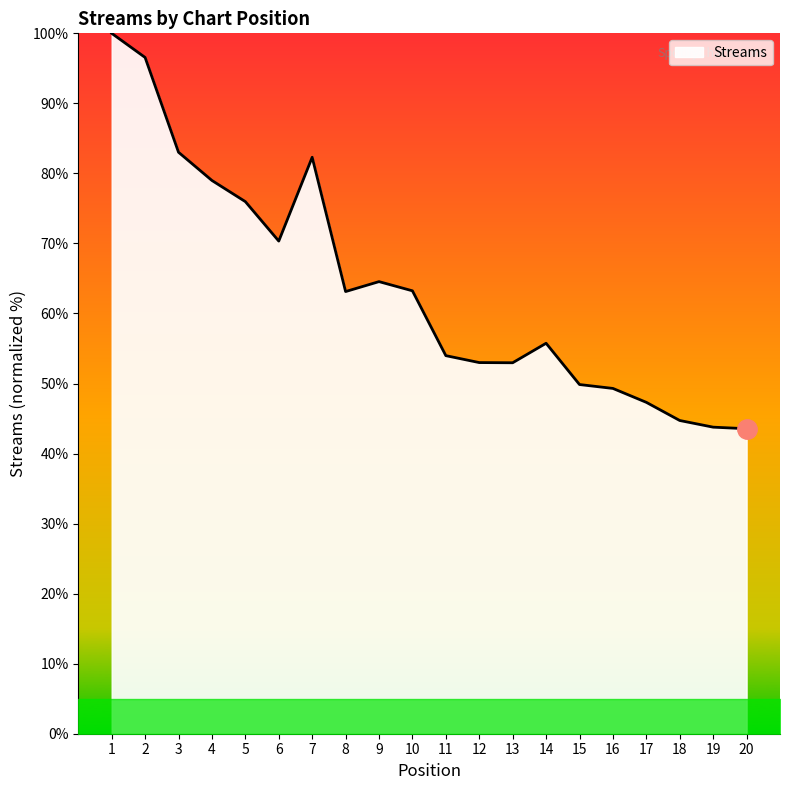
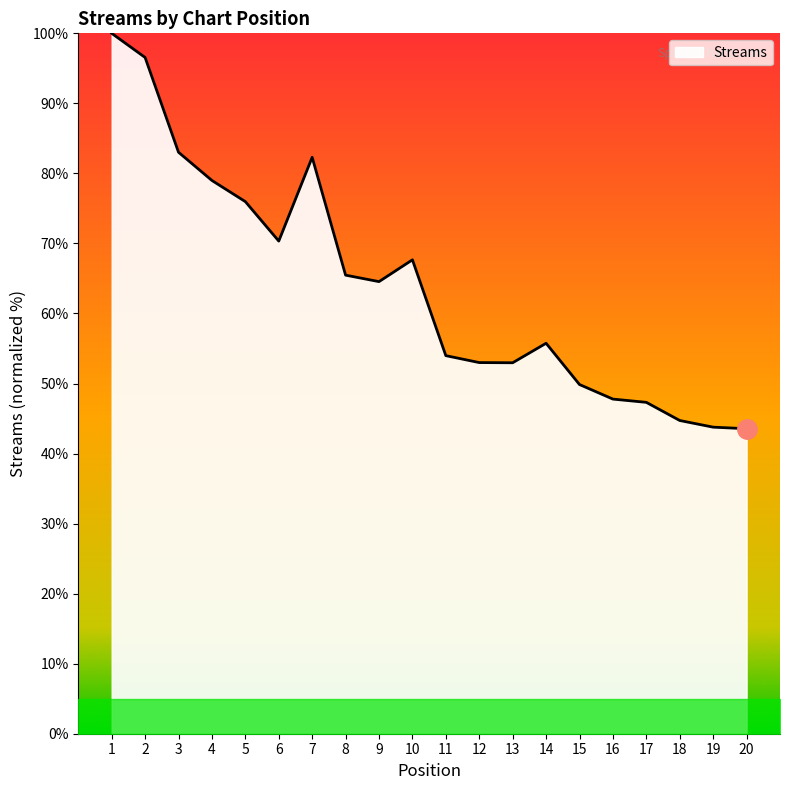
  {
    "Streams": {
      "1": "100%",
      "2": "97%",
      "3": "83%",
      "4": "79%",
      "5": "76%",
      "6": "70%",
      "7": "82%",
-     "8": "63%",
+     "8": "65%",
      "9": "65%",
-     "10": "63%",
+     "10": "68%",
      "11": "54%",
      "12": "53%",
      "13": "53%",
      "14": "56%",
      "15": "50%",
-     "16": "49%",
+     "16": "48%",
      "17": "47%",
      "18": "45%",
      "19": "44%"
    }
  }
